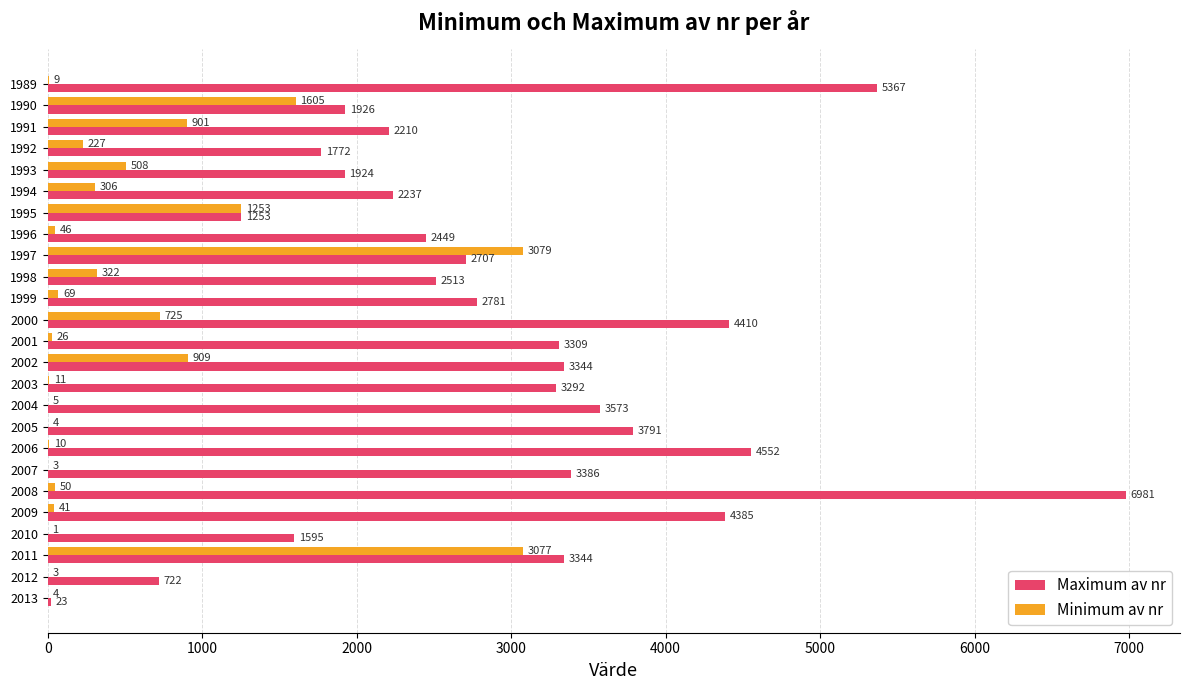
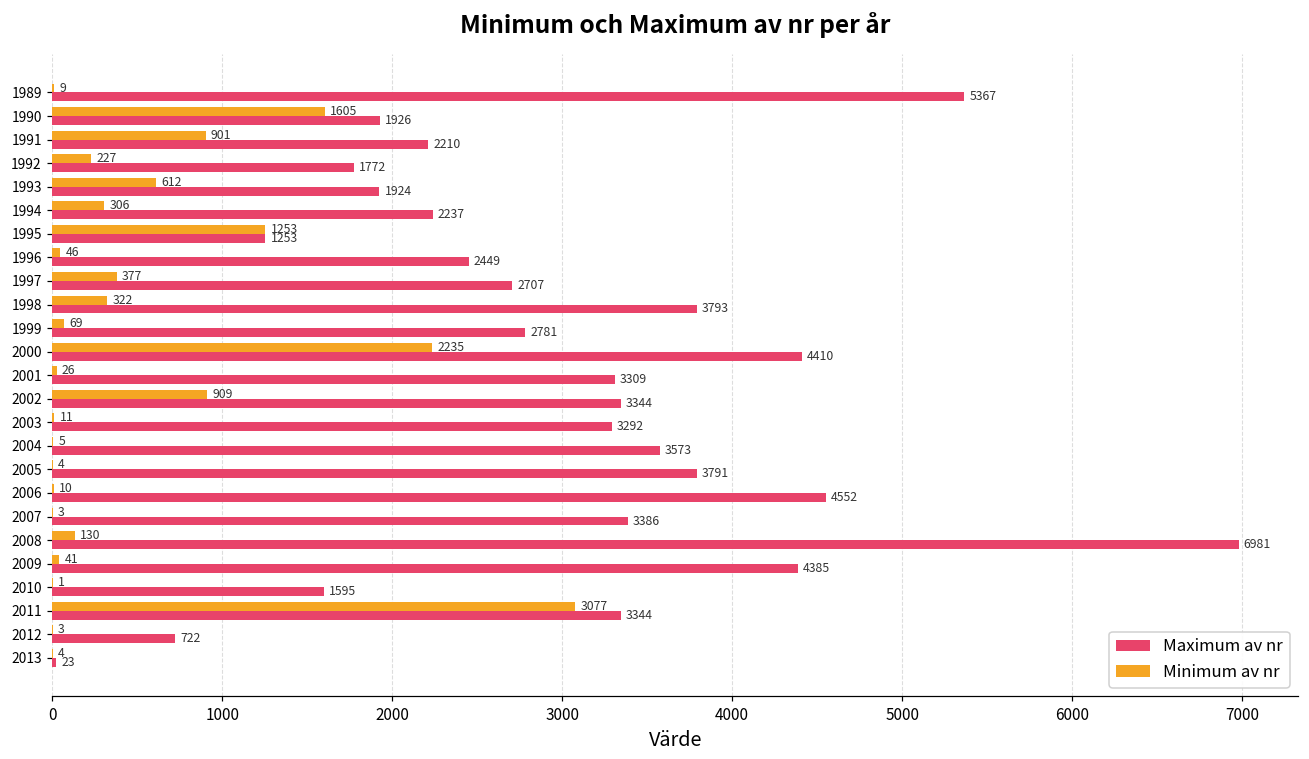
  {
    "Maximum av nr": {
      "1989": 5367,
      "1990": 1926,
      "1991": 2210,
      "1992": 1772,
      "1993": 1924,
      "1994": 2237,
      "1996": 2449,
      "1997": 2707,
-     "1998": 2513,
+     "1998": 3793,
      "1999": 2781,
      "2000": 4410,
      "2001": 3309,
      "2002": 3344,
      "2003": 3292,
      "2004": 3573,
      "2005": 3791,
      "2006": 4552,
      "2007": 3386,
      "2008": 6981,
      "2009": 4385,
      "2010": 1595,
      "2011": 3344,
      "2012": 722,
      "2013": 23
    },
    "Minimum av nr": {
      "1989": 9,
      "1990": 1605,
      "1991": 901,
      "1992": 227,
-     "1993": 508,
+     "1993": 612,
      "1994": 306,
      "1996": 46,
-     "1997": 3079,
+     "1997": 377,
      "1998": 322,
      "1999": 69,
-     "2000": 725,
+     "2000": 2235,
      "2001": 26,
      "2002": 909,
      "2003": 11,
      "2004": 5,
      "2005": 4,
      "2006": 10,
      "2007": 3,
-     "2008": 50,
+     "2008": 130,
      "2009": 41,
      "2010": 1,
      "2011": 3077,
      "2012": 3,
      "2013": 4
    }
  }
